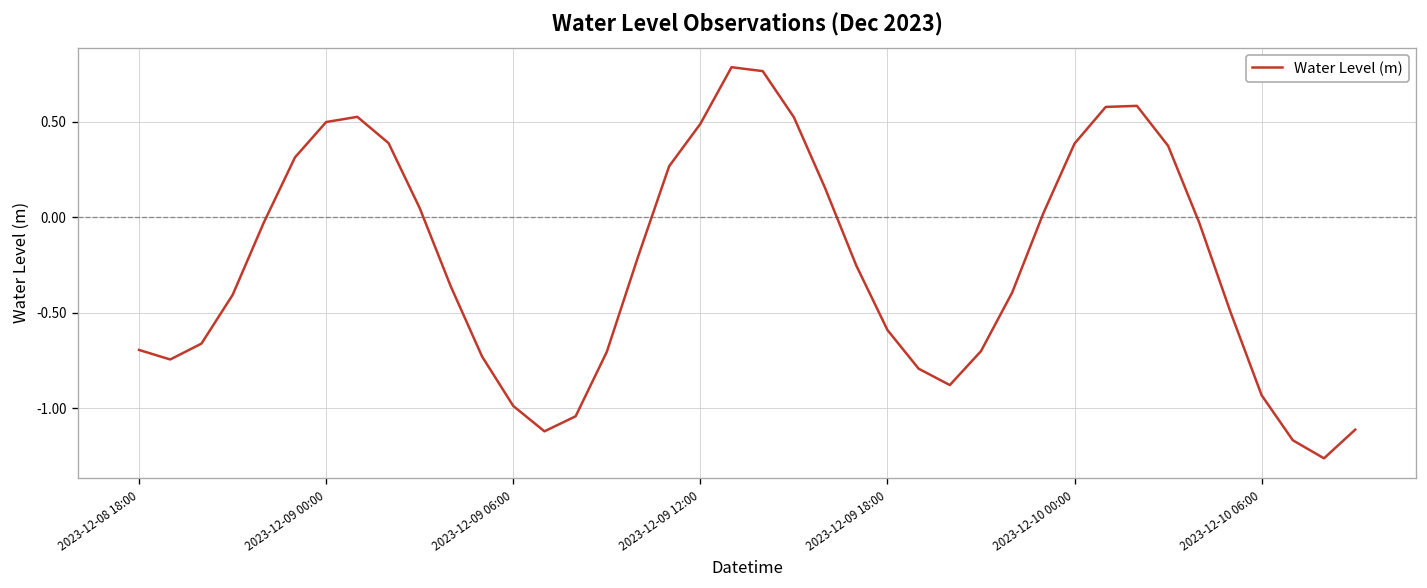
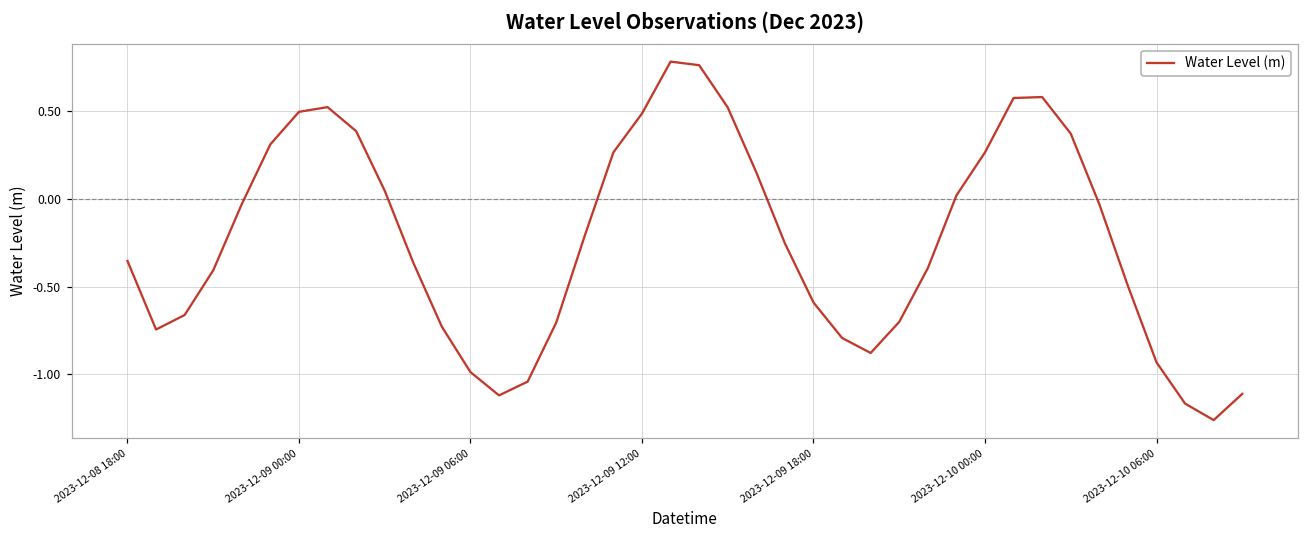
  {
-   "2023-12-08 18:00": -0.70,
+   "2023-12-08 18:00": -0.35,
    "2023-12-09 00:00": 0.50,
    "2023-12-09 06:00": -0.99,
    "2023-12-09 12:00": 0.49,
    "2023-12-09 18:00": -0.59,
-   "2023-12-10 00:00": 0.38,
+   "2023-12-10 00:00": 0.27,
    "2023-12-10 06:00": -0.93
  }
